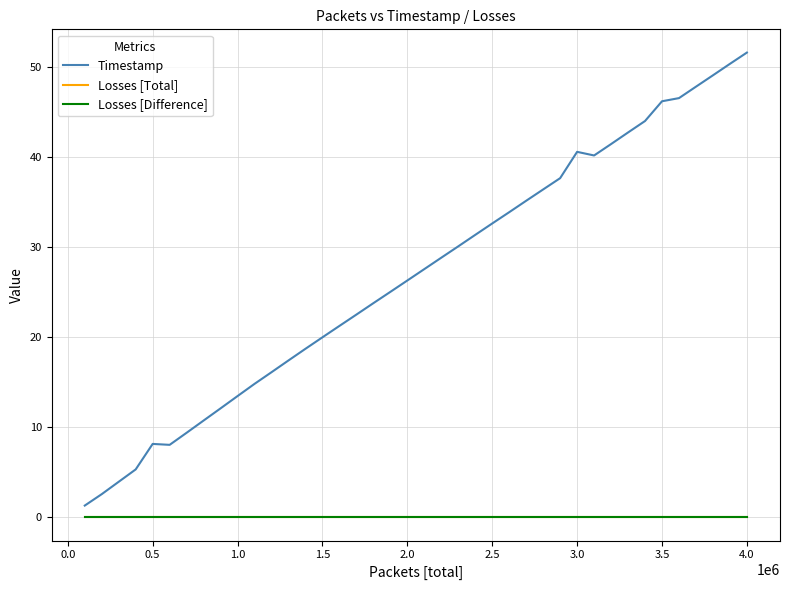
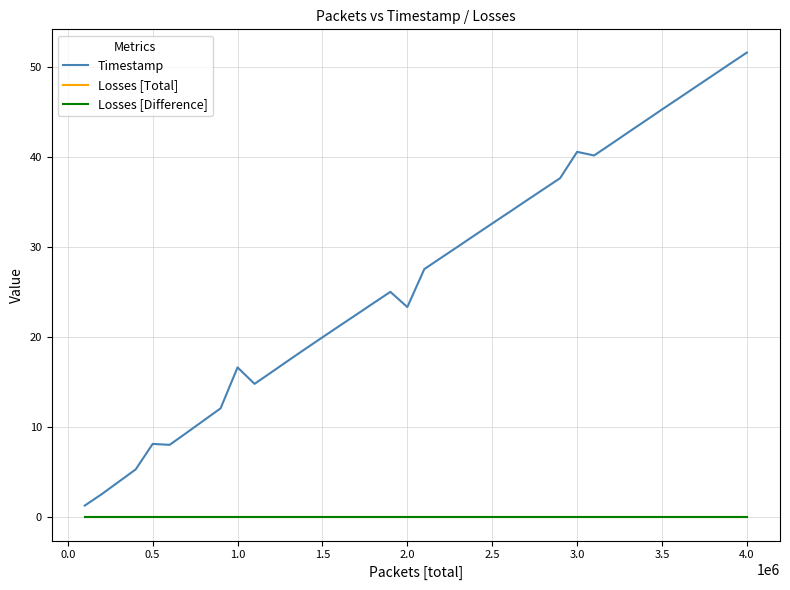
  {
    "Timestamp": {
      "0.5": 8,
-     "1.0": 13,
+     "1.0": 17,
      "1.5": 20,
-     "2.0": 26,
+     "2.0": 23,
      "2.5": 33,
      "3.0": 41,
-     "3.5": 46,
+     "3.5": 45,
      "4.0": 52
    },
    "Losses [Difference]": {
      "0.5": 0,
      "1.0": 0,
      "1.5": 0,
      "2.0": 0,
      "2.5": 0,
      "3.0": 0,
      "3.5": 0,
      "4.0": 0
    }
  }
